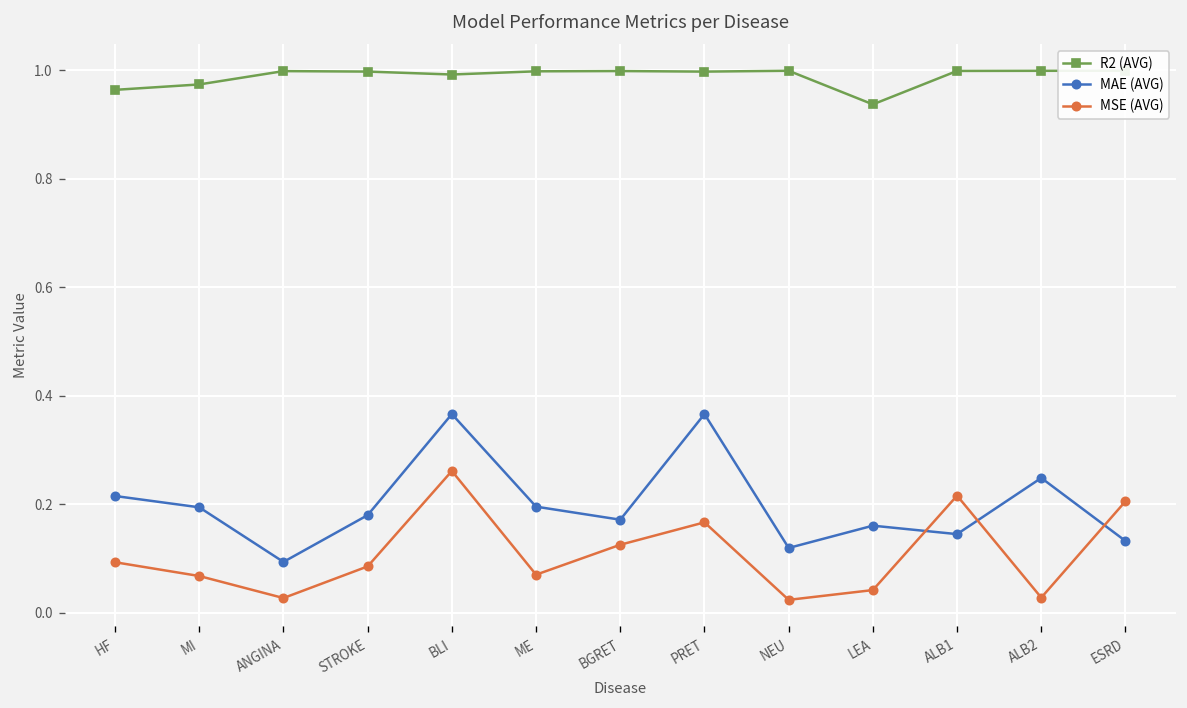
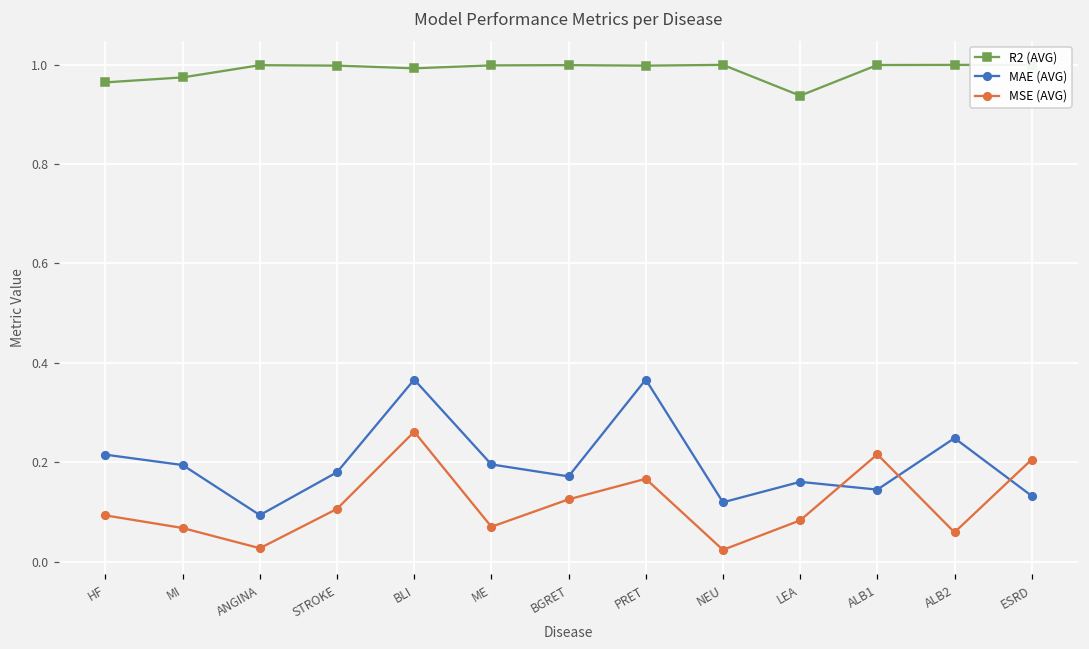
  {
    "R2 (AVG)": {
      "HF": 0.96,
      "MI": 0.97,
      "ANGINA": 1.00,
      "STROKE": 1.00,
      "BLI": 0.99,
      "ME": 1.00,
      "BGRET": 1.00,
      "PRET": 1.00,
      "NEU": 1.00,
      "LEA": 0.94,
      "ALB1": 1.00,
      "ALB2": 1.00
    },
    "MAE (AVG)": {
      "HF": 0.22,
      "MI": 0.19,
      "ANGINA": 0.09,
      "STROKE": 0.18,
      "BLI": 0.37,
      "ME": 0.20,
      "BGRET": 0.17,
      "PRET": 0.37,
      "NEU": 0.12,
      "LEA": 0.16,
      "ALB1": 0.15,
      "ALB2": 0.25,
      "ESRD": 0.13
    },
    "MSE (AVG)": {
      "HF": 0.09,
      "MI": 0.07,
      "ANGINA": 0.03,
-     "STROKE": 0.09,
+     "STROKE": 0.11,
      "BLI": 0.26,
      "ME": 0.07,
      "BGRET": 0.13,
      "PRET": 0.17,
      "NEU": 0.02,
-     "LEA": 0.04,
+     "LEA": 0.08,
      "ALB1": 0.22,
-     "ALB2": 0.03,
+     "ALB2": 0.06,
      "ESRD": 0.21
    }
  }
